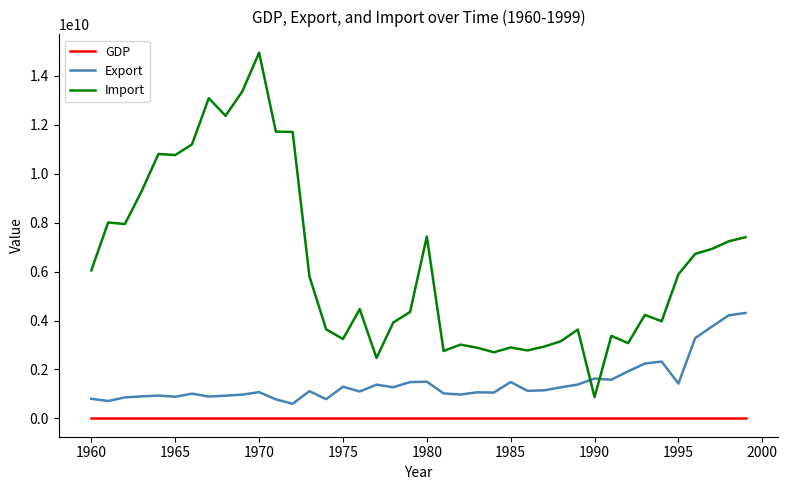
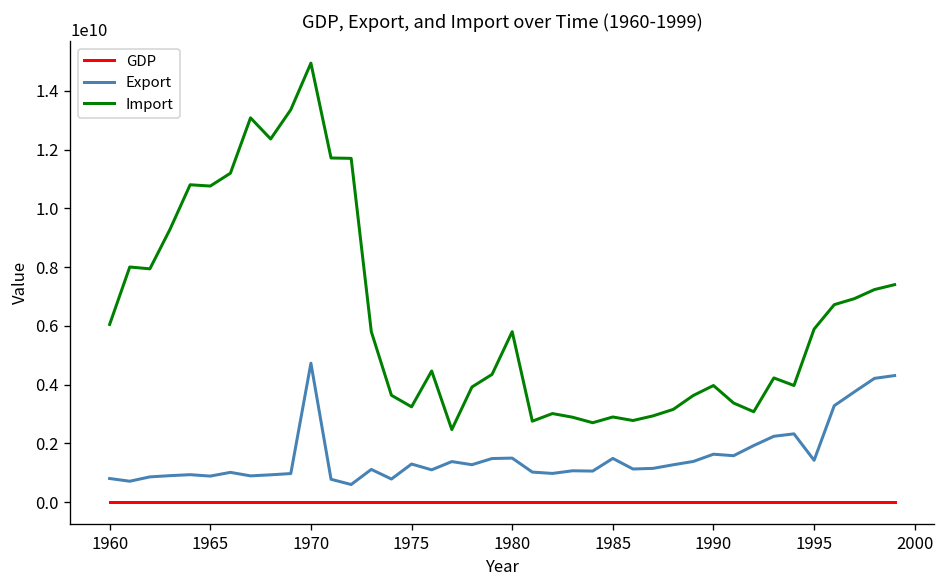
  {
    "GDP": {
      "1960": 0,
      "1965": 0,
      "1970": 0,
      "1975": 0,
      "1980": 0,
      "1985": 0,
      "1990": 0,
      "1995": 0
    },
    "Export": {
      "1960": 800000000,
      "1965": 900000000,
-     "1970": 1100000000,
+     "1970": 4700000000,
      "1975": 1300000000,
      "1980": 1500000000,
      "1985": 1500000000,
      "1990": 1600000000,
      "1995": 1400000000
    },
    "Import": {
      "1960": 6100000000,
      "1965": 10800000000,
      "1970": 14900000000,
      "1975": 3200000000,
-     "1980": 7400000000,
+     "1980": 5800000000,
      "1985": 2900000000,
-     "1990": 900000000,
+     "1990": 4000000000,
      "1995": 5900000000
    }
  }
